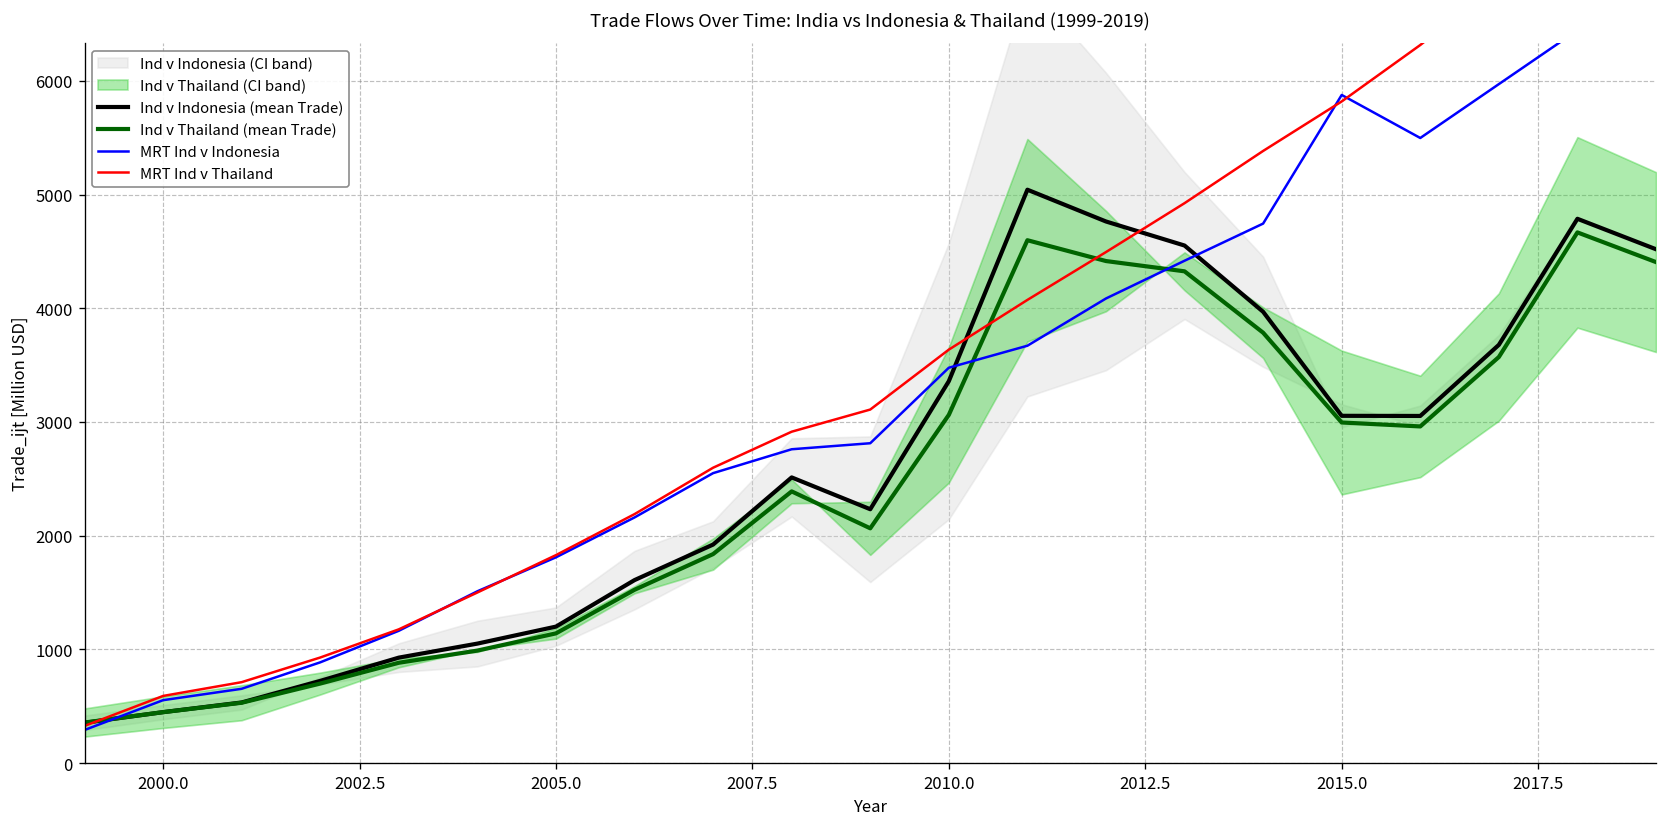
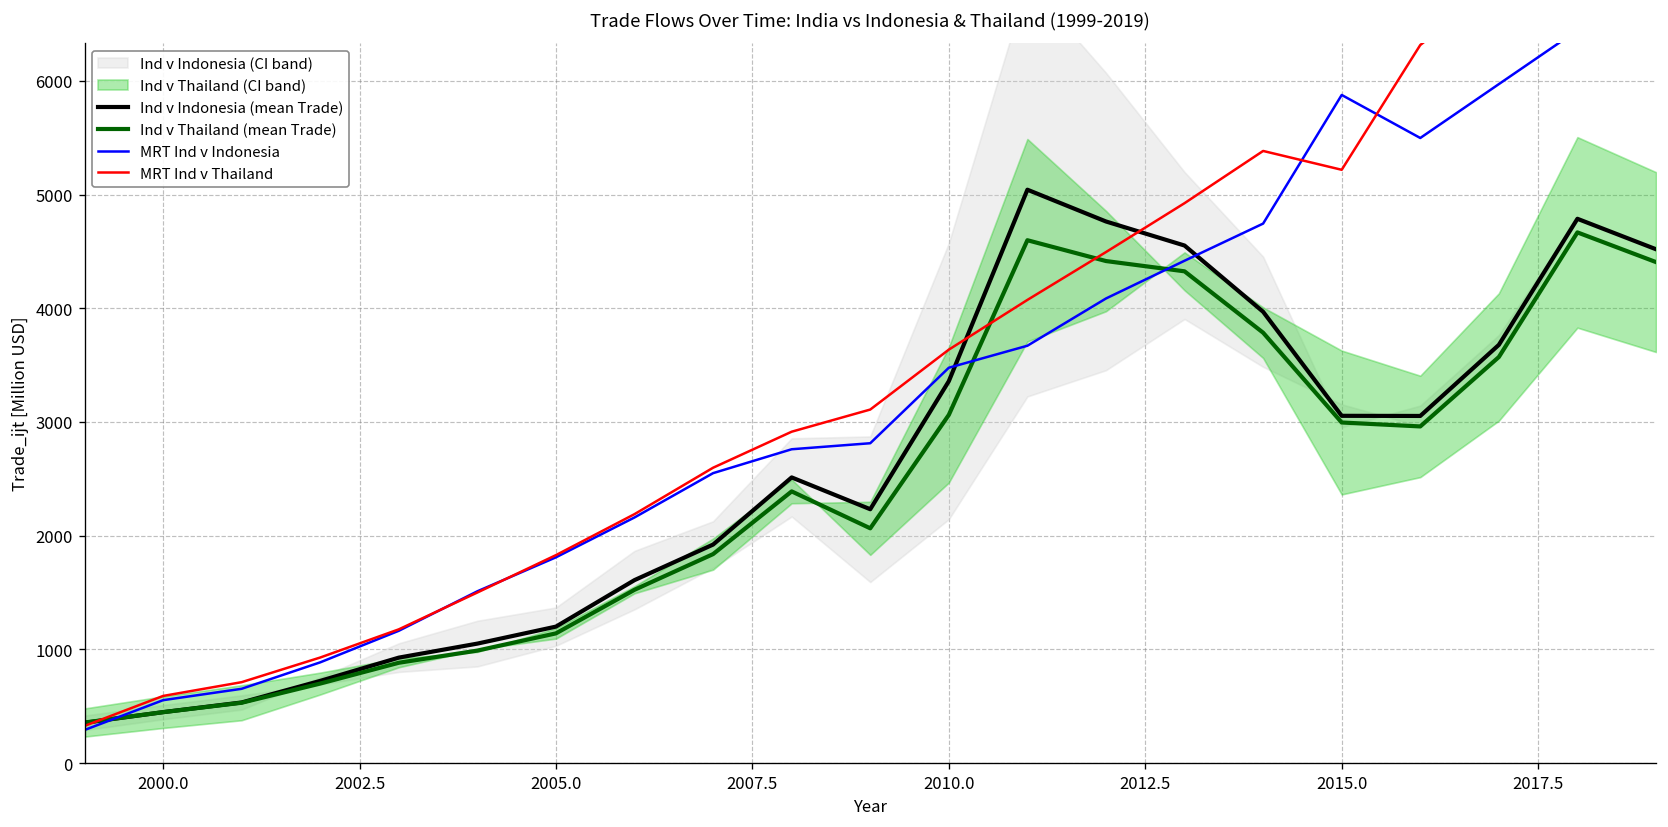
  {
    "Ind v Indonesia (mean Trade)": {
      "2010.0": 3400,
      "2015.0": 3100
    },
    "Ind v Thailand (mean Trade)": {
      "2005.0": 1100,
      "2010.0": 3100,
      "2015.0": 3000
    },
    "MRT Ind v Indonesia": {
      "2000.0": 600,
      "2010.0": 3500,
      "2015.0": 5900
    },
    "MRT Ind v Thailand": {
-     "2015.0": 5800
+     "2015.0": 5200
    }
  }
